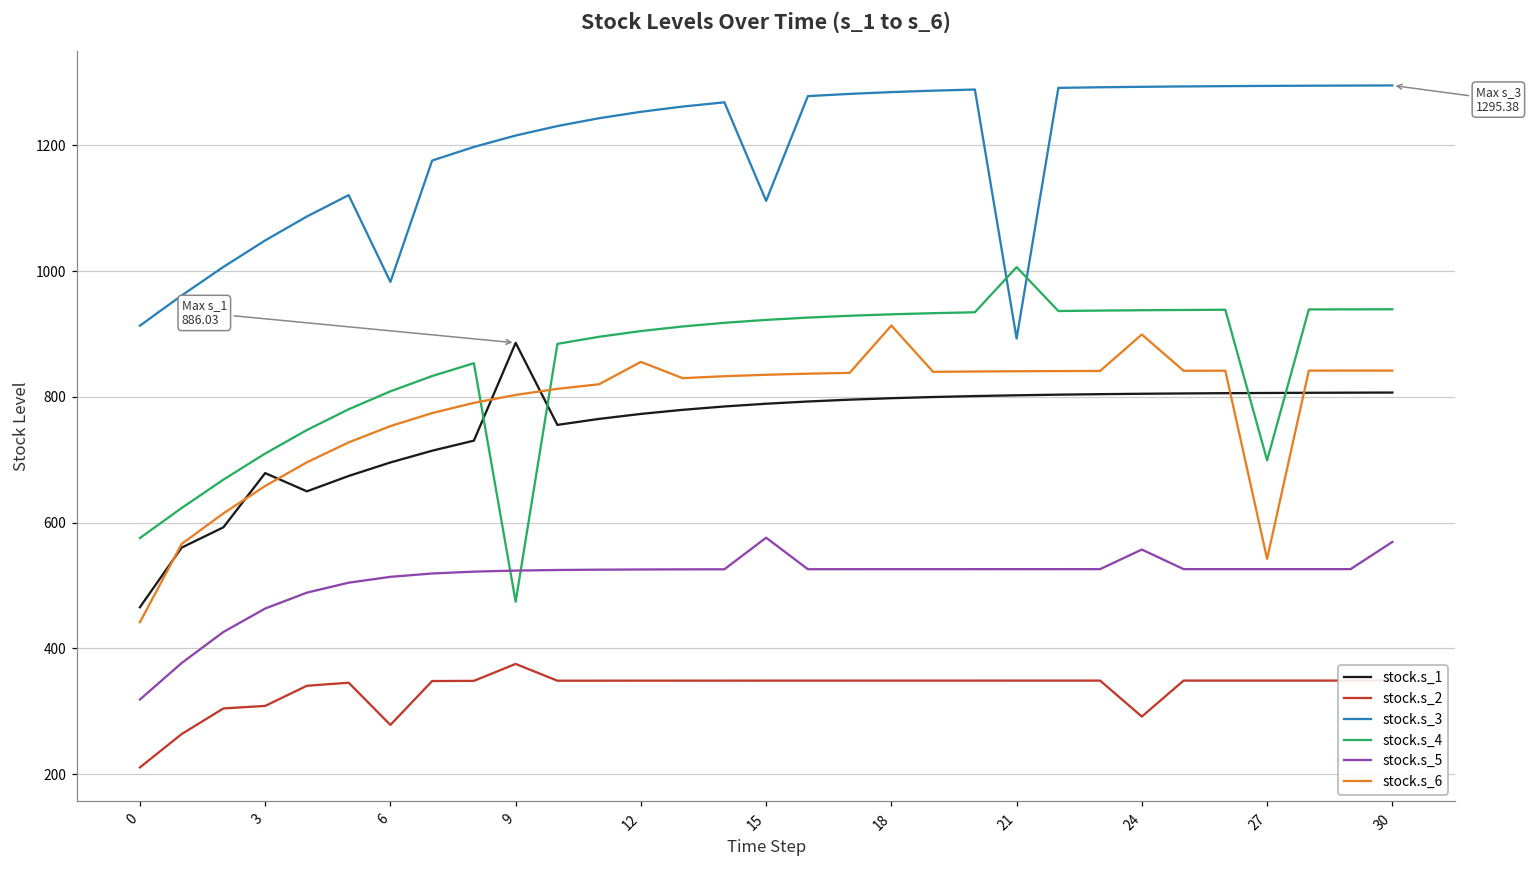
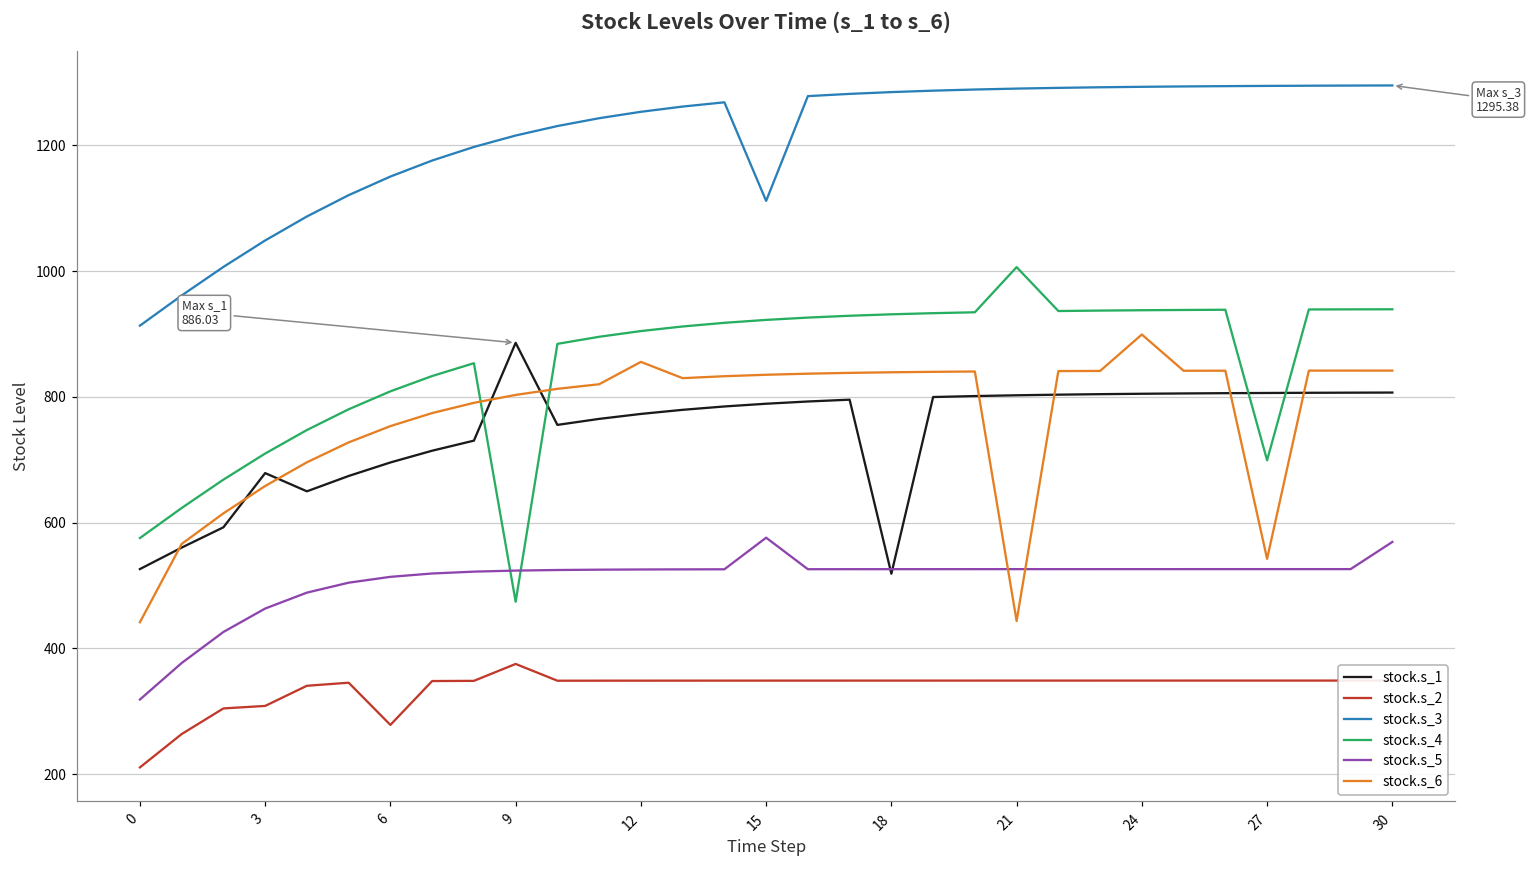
  {
    "stock.s_1": {
-     "0": 470,
+     "0": 530,
      "3": 680,
      "6": 700,
      "12": 770,
      "15": 790,
-     "18": 800,
+     "18": 520,
      "21": 800,
      "24": 810,
      "27": 810,
      "30": 810
    },
    "stock.s_2": {
      "0": 210,
      "3": 310,
      "6": 280,
      "9": 380,
      "12": 350,
      "15": 350,
      "18": 350,
      "21": 350,
-     "24": 290,
+     "24": 350,
      "27": 350
    },
    "stock.s_3": {
      "0": 910,
      "3": 1050,
-     "6": 980,
+     "6": 1150,
      "9": 1220,
      "12": 1250,
      "15": 1110,
      "18": 1280,
-     "21": 890,
+     "21": 1290,
      "24": 1290,
      "27": 1290
    },
    "stock.s_4": {
      "0": 580,
      "3": 710,
      "6": 810,
      "9": 470,
      "12": 900,
      "15": 920,
      "18": 930,
      "21": 1010,
      "24": 940,
      "27": 700,
      "30": 940
    },
    "stock.s_5": {
      "0": 320,
      "3": 460,
      "6": 510,
      "9": 520,
      "12": 530,
      "15": 580,
      "18": 530,
      "21": 530,
-     "24": 560,
+     "24": 530,
      "27": 530,
      "30": 570
    },
    "stock.s_6": {
      "0": 440,
      "3": 660,
      "6": 750,
      "9": 800,
      "12": 860,
      "15": 840,
-     "18": 910,
-     "21": 840,
+     "18": 840,
+     "21": 440,
      "24": 900,
      "27": 540,
      "30": 840
    }
  }
